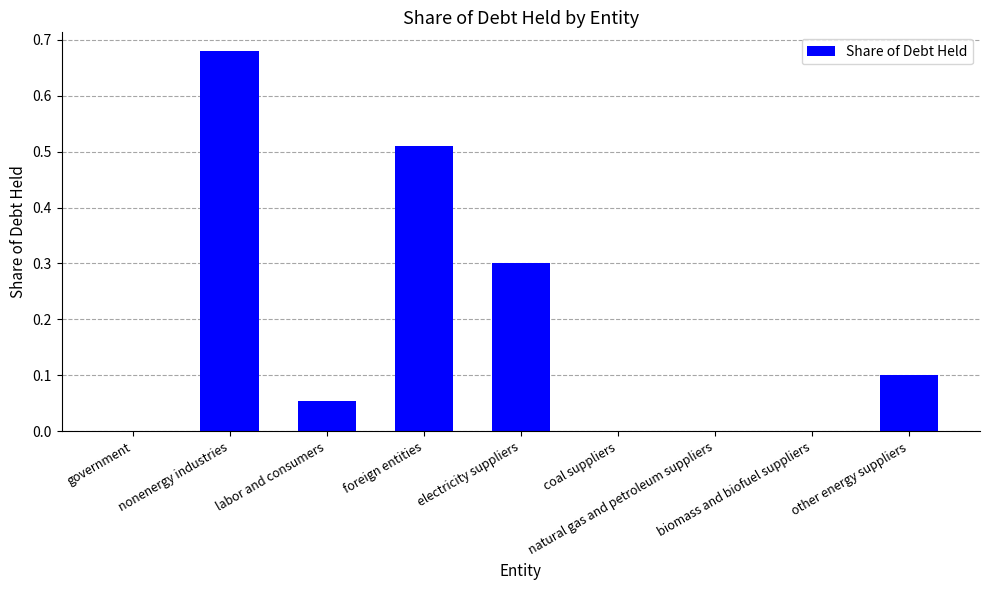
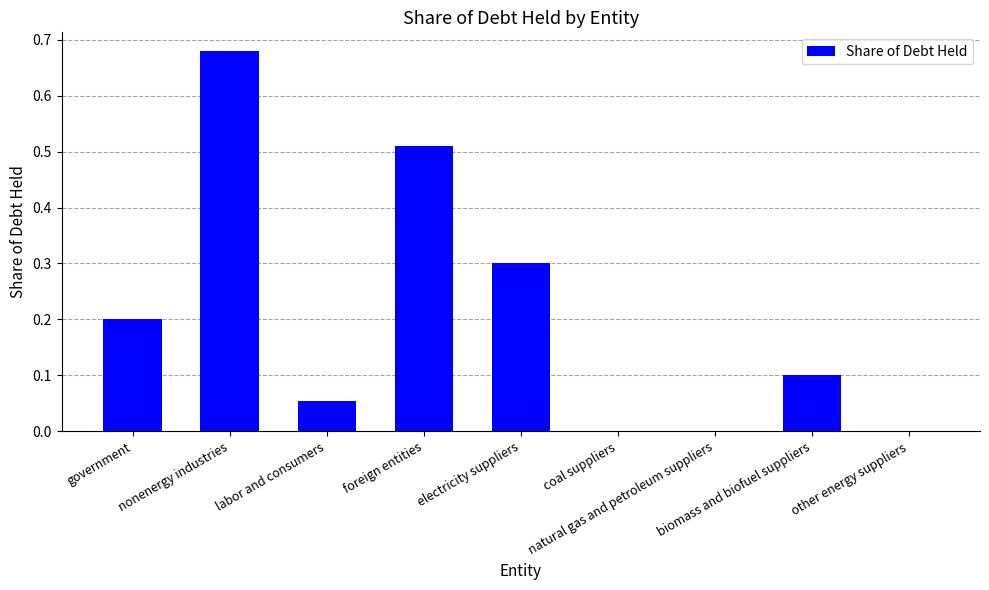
  {
-   "government": 0.0,
+   "government": 0.2,
    "nonenergy industries": 0.68,
    "labor and consumers": 0.06,
    "foreign entities": 0.51,
    "electricity suppliers": 0.3,
    "coal suppliers": 0.0,
    "natural gas and petroleum suppliers": 0.0,
-   "biomass and biofuel suppliers": 0.0,
-   "other energy suppliers": 0.1
+   "biomass and biofuel suppliers": 0.1,
+   "other energy suppliers": 0.0
  }
